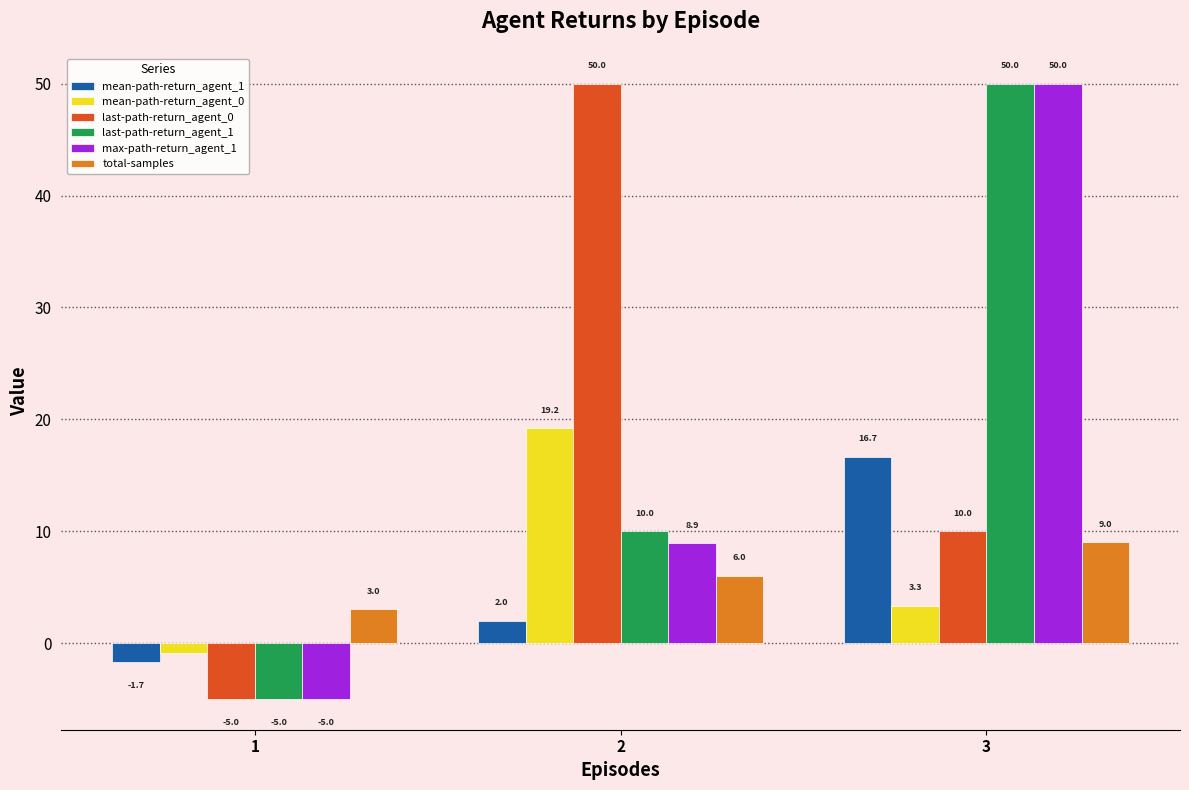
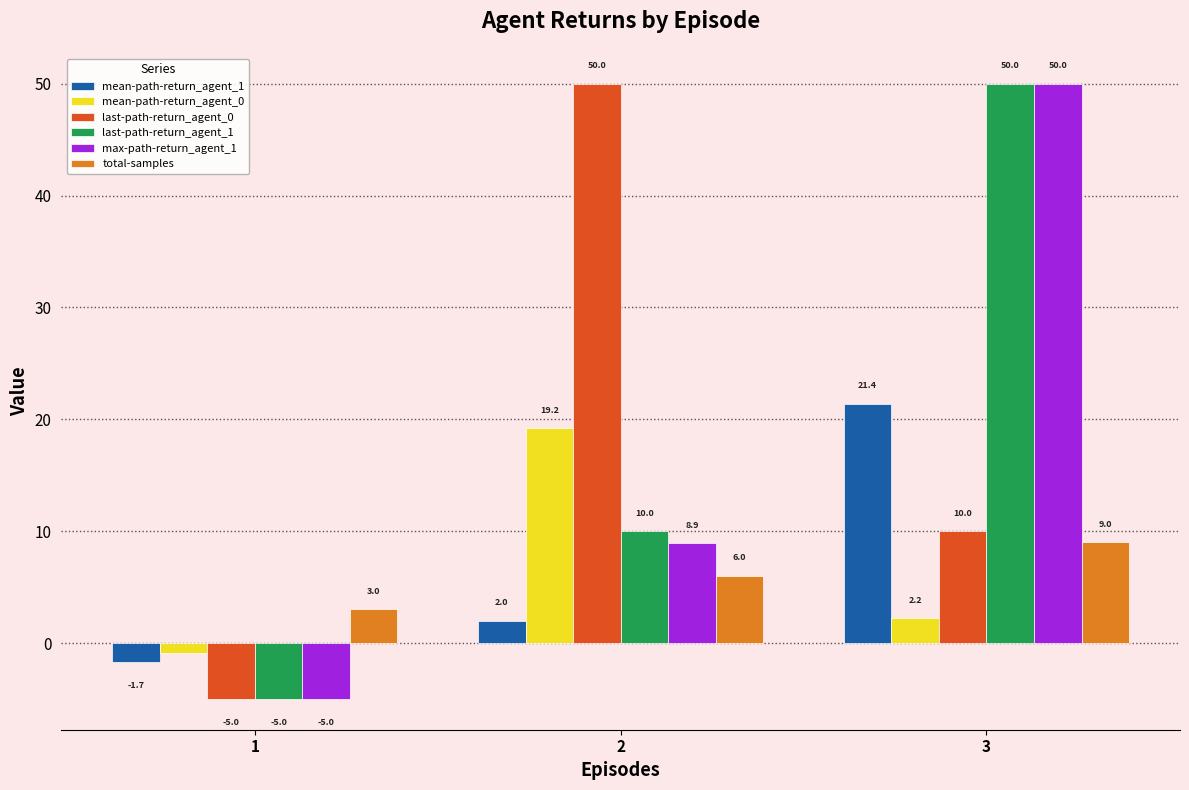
  {
    "mean-path-return_agent_1": {
      "1": -1.7,
      "2": 2.0,
-     "3": 16.7
+     "3": 21.4
    },
    "mean-path-return_agent_0": {
      "2": 19.2,
-     "3": 3.3
+     "3": 2.2
    },
    "last-path-return_agent_1": {
      "1": -5.0,
      "2": 10.0,
      "3": 50.0
    },
    "max-path-return_agent_1": {
      "1": -5.0,
      "2": 8.9,
      "3": 50.0
    }
  }
